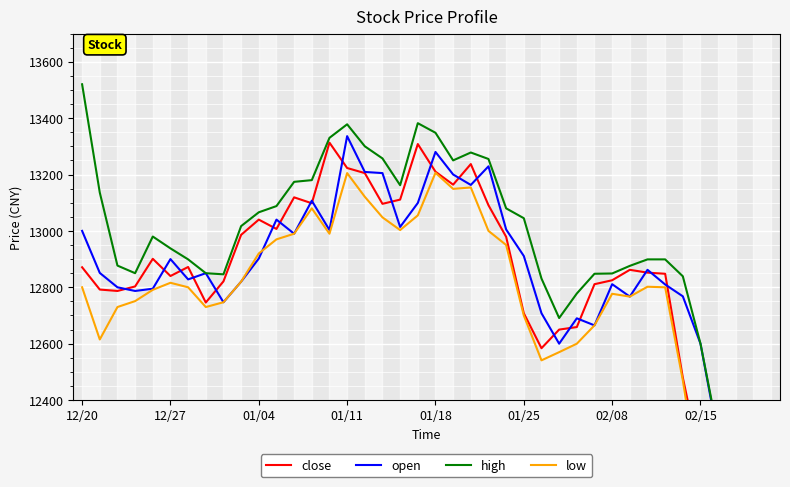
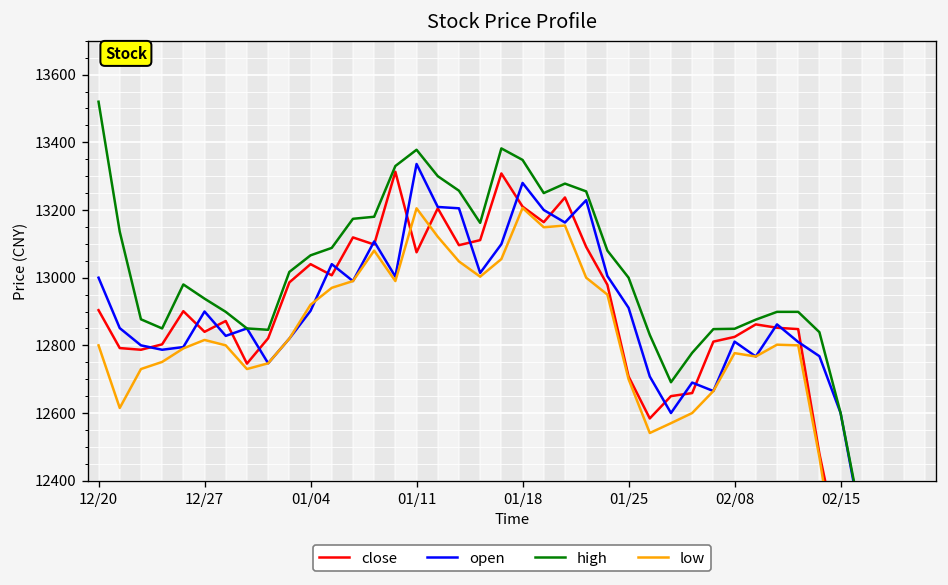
  {
    "close": {
-     "12/20": 12870,
+     "12/20": 12900,
      "12/27": 12840,
      "01/04": 13040,
-     "01/11": 13220,
+     "01/11": 13080,
      "02/08": 12830
    },
    "open": {
      "12/20": 13000,
      "12/27": 12900,
      "01/04": 12900,
      "01/11": 13340,
      "01/18": 13280,
      "01/25": 12910,
      "02/08": 12810
    },
    "high": {
      "12/20": 13520,
      "12/27": 12940,
      "01/04": 13070,
      "01/11": 13380,
      "01/18": 13350,
-     "01/25": 13050,
+     "01/25": 13000,
      "02/08": 12850
    },
    "low": {
      "12/20": 12800,
      "12/27": 12820,
      "01/04": 12920,
      "01/11": 13210,
      "02/08": 12780
    }
  }
